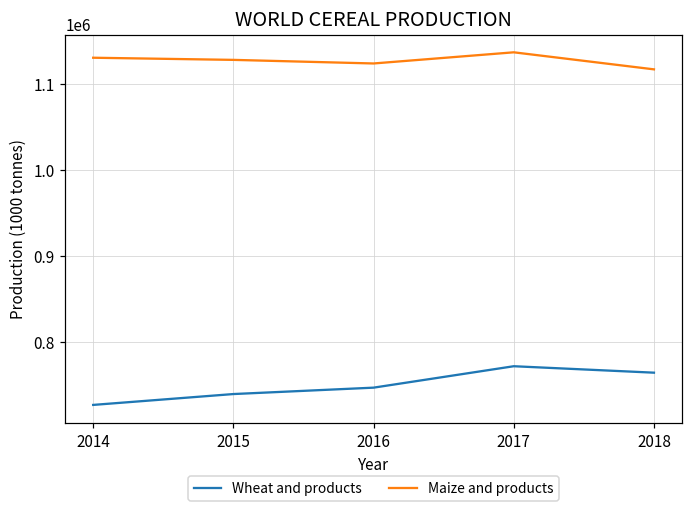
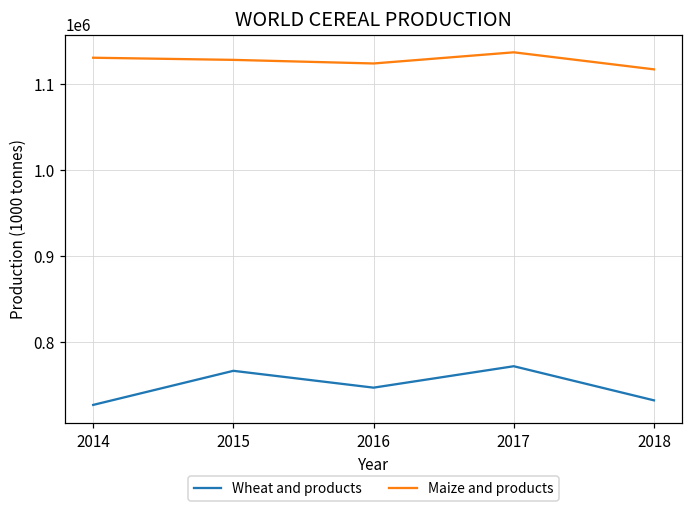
  {
    "Wheat and products": {
      "2014": 730000,
-     "2015": 740000,
+     "2015": 770000,
      "2016": 750000,
      "2017": 770000,
-     "2018": 760000
+     "2018": 730000
    },
    "Maize and products": {
      "2014": 1130000,
      "2015": 1130000,
      "2016": 1120000,
      "2017": 1140000,
      "2018": 1120000
    }
  }
